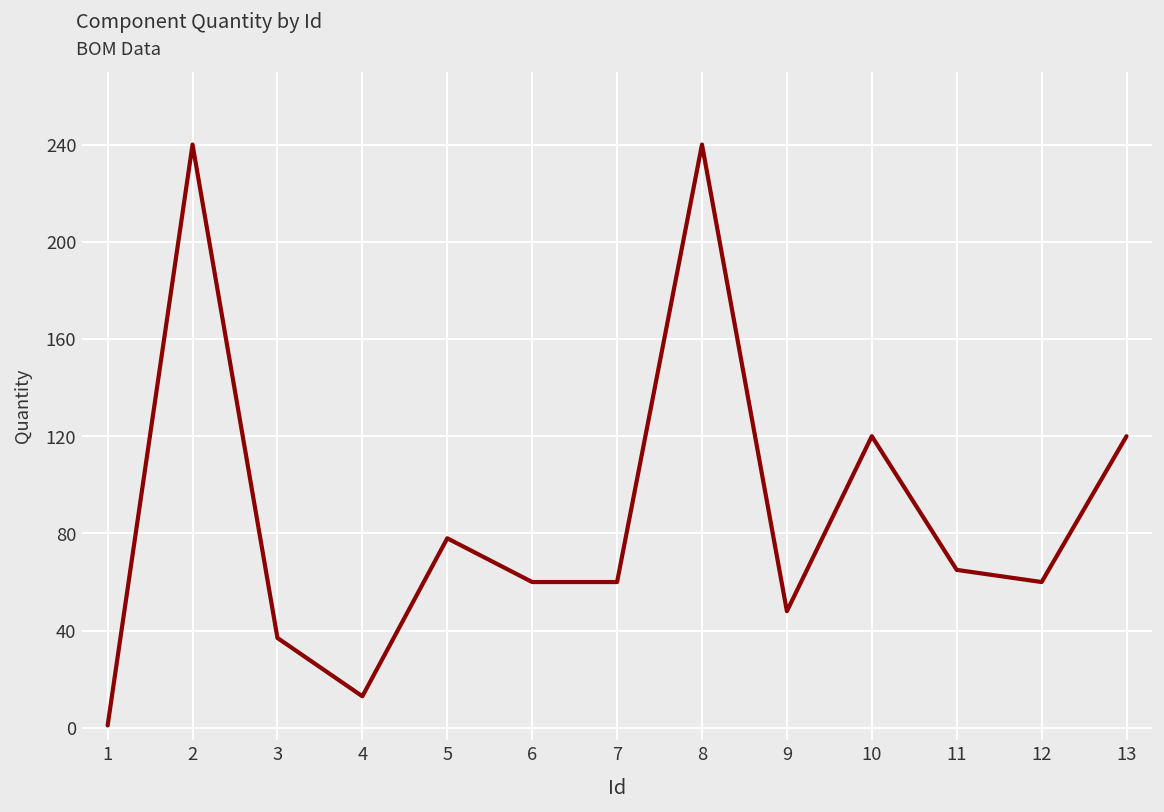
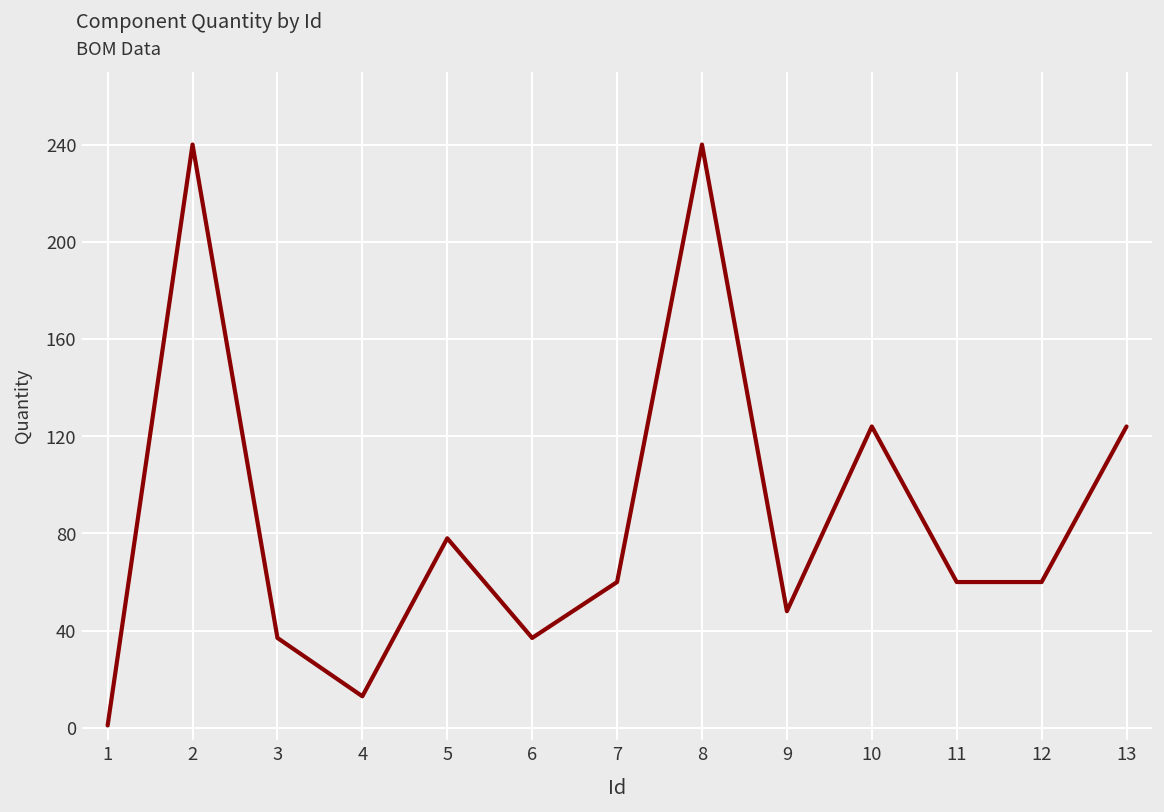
  {
    "1": 1,
    "2": 240,
    "3": 37,
    "4": 13,
    "5": 78,
-   "6": 60,
+   "6": 37,
    "7": 60,
    "8": 240,
    "9": 48,
-   "10": 120,
-   "11": 65,
+   "10": 124,
+   "11": 60,
    "12": 60,
-   "13": 120
+   "13": 124
  }
